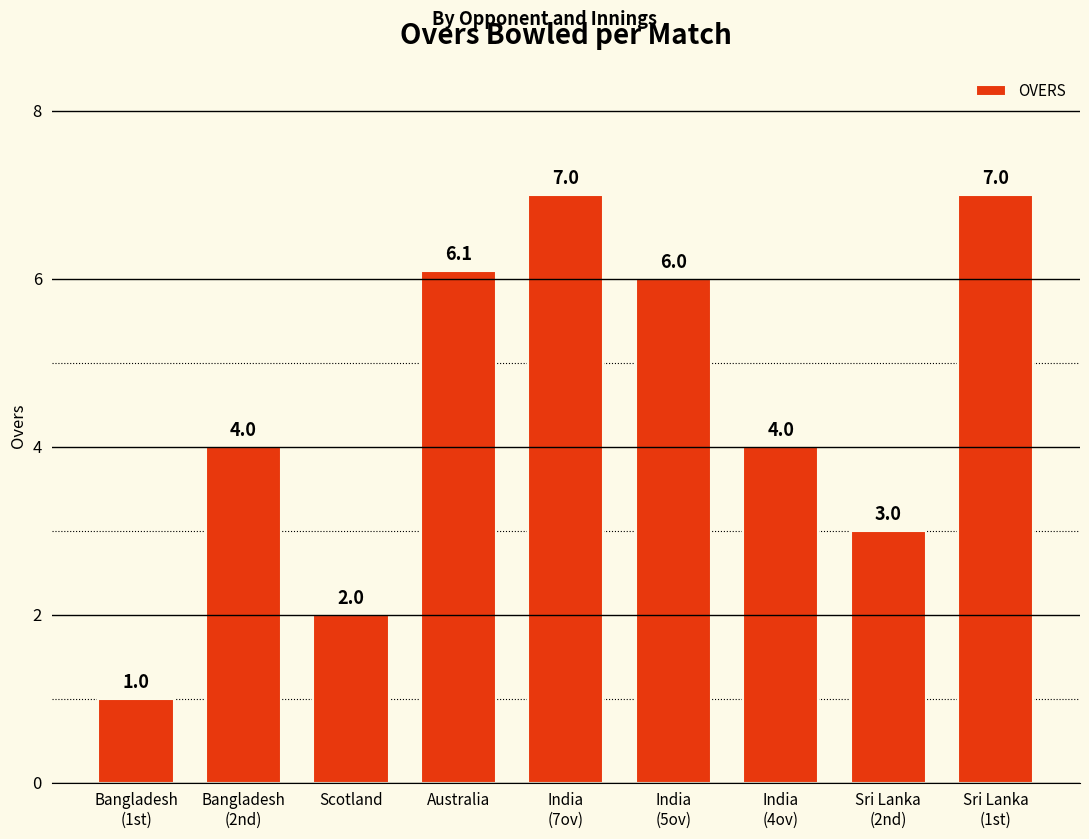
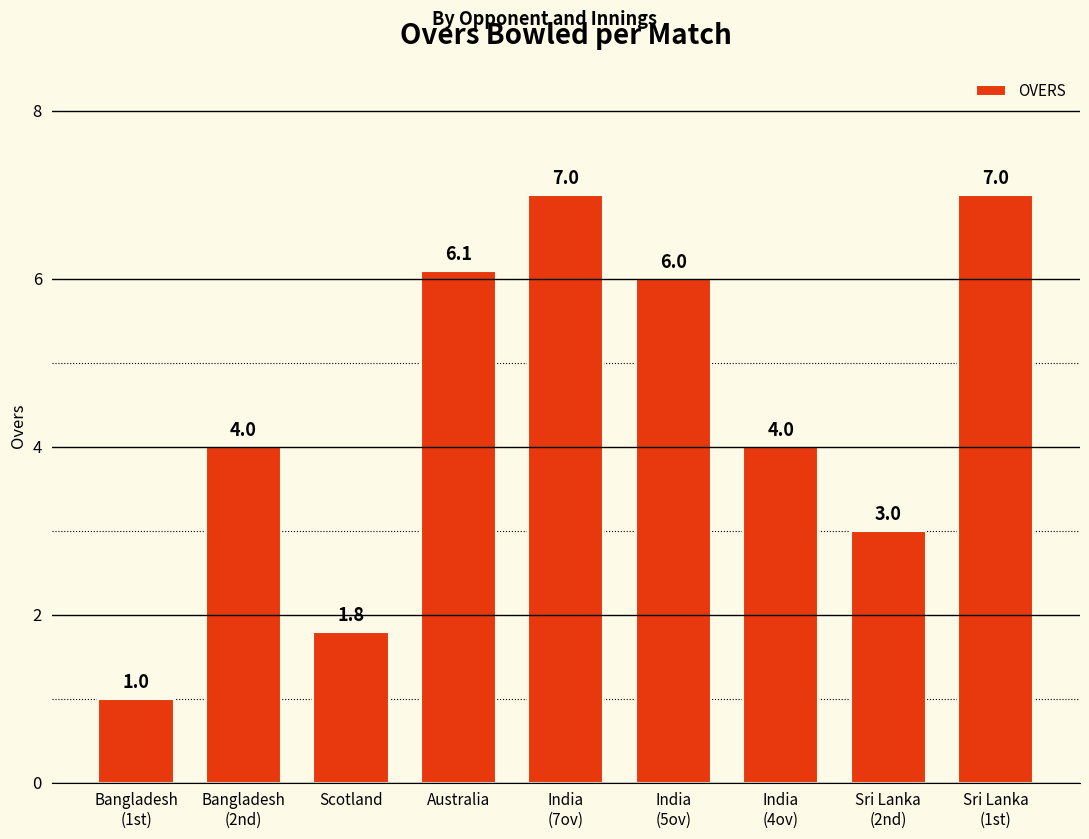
  {
    "Bangladesh (1st)": 1.0,
    "Bangladesh (2nd)": 4.0,
-   "Scotland": 2.0,
+   "Scotland": 1.8,
    "Australia": 6.1,
    "India (7ov)": 7.0,
    "India (5ov)": 6.0,
    "India (4ov)": 4.0,
    "Sri Lanka (2nd)": 3.0,
    "Sri Lanka (1st)": 7.0
  }
